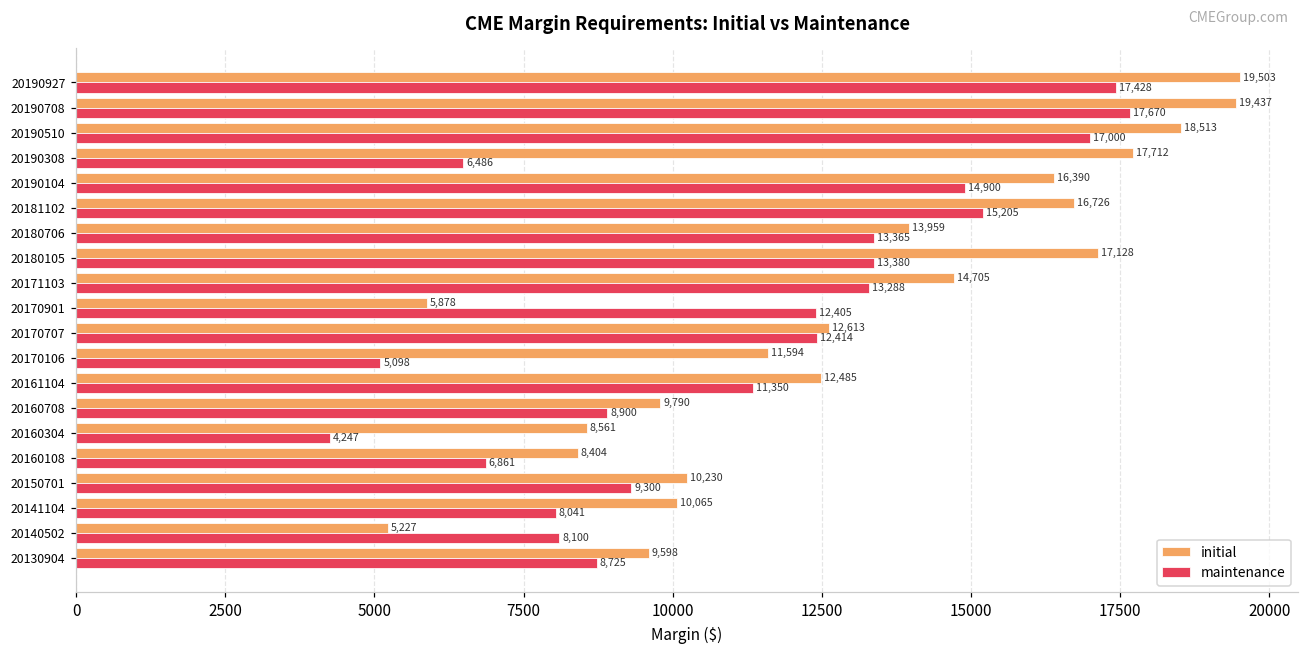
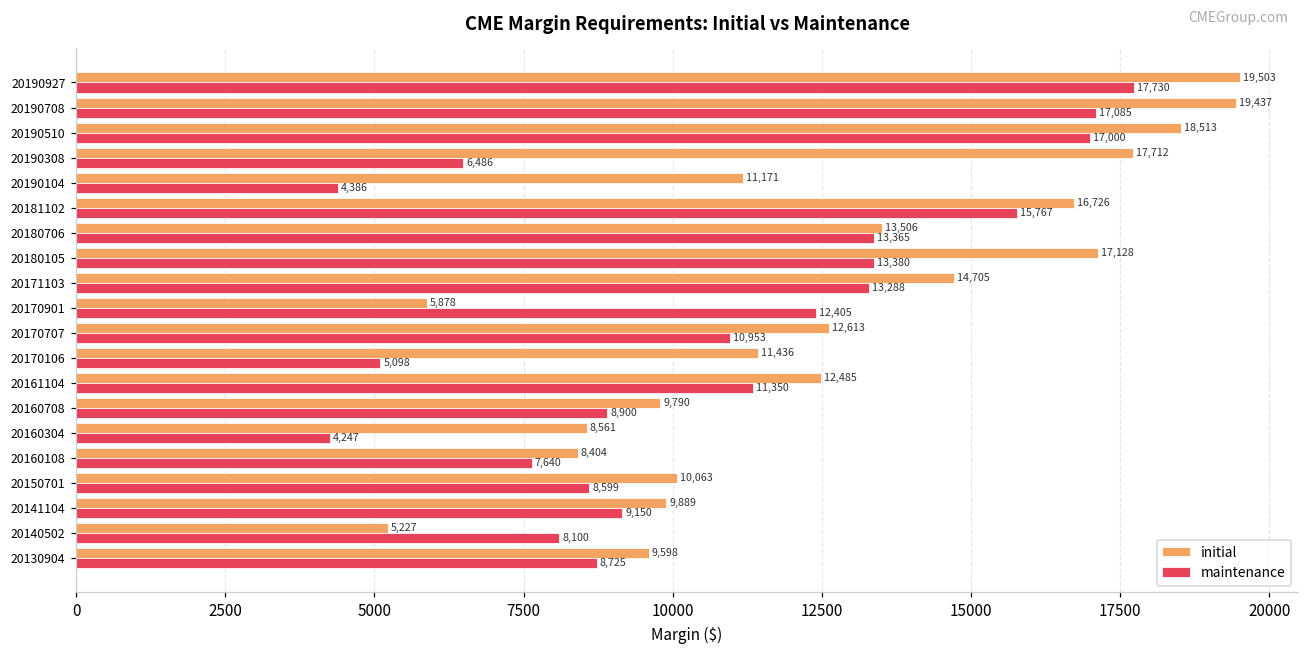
  {
    "initial": {
      "20190927": "19,503",
      "20190708": "19,437",
      "20190510": "18,513",
      "20190308": "17,712",
-     "20190104": "16,390",
+     "20190104": "11,171",
      "20181102": "16,726",
-     "20180706": "13,959",
+     "20180706": "13,506",
      "20180105": "17,128",
      "20171103": "14,705",
      "20170901": "5,878",
      "20170707": "12,613",
-     "20170106": "11,594",
+     "20170106": "11,436",
      "20161104": "12,485",
      "20160708": "9,790",
      "20160304": "8,561",
      "20160108": "8,404",
-     "20150701": "10,230",
-     "20141104": "10,065",
+     "20150701": "10,063",
+     "20141104": "9,889",
      "20140502": "5,227",
      "20130904": "9,598"
    },
    "maintenance": {
-     "20190927": "17,428",
-     "20190708": "17,670",
+     "20190927": "17,730",
+     "20190708": "17,085",
      "20190510": "17,000",
      "20190308": "6,486",
-     "20190104": "14,900",
-     "20181102": "15,205",
+     "20190104": "4,386",
+     "20181102": "15,767",
      "20180706": "13,365",
      "20180105": "13,380",
      "20171103": "13,288",
      "20170901": "12,405",
-     "20170707": "12,414",
+     "20170707": "10,953",
      "20170106": "5,098",
      "20161104": "11,350",
      "20160708": "8,900",
      "20160304": "4,247",
-     "20160108": "6,861",
-     "20150701": "9,300",
-     "20141104": "8,041",
+     "20160108": "7,640",
+     "20150701": "8,599",
+     "20141104": "9,150",
      "20140502": "8,100",
      "20130904": "8,725"
    }
  }
